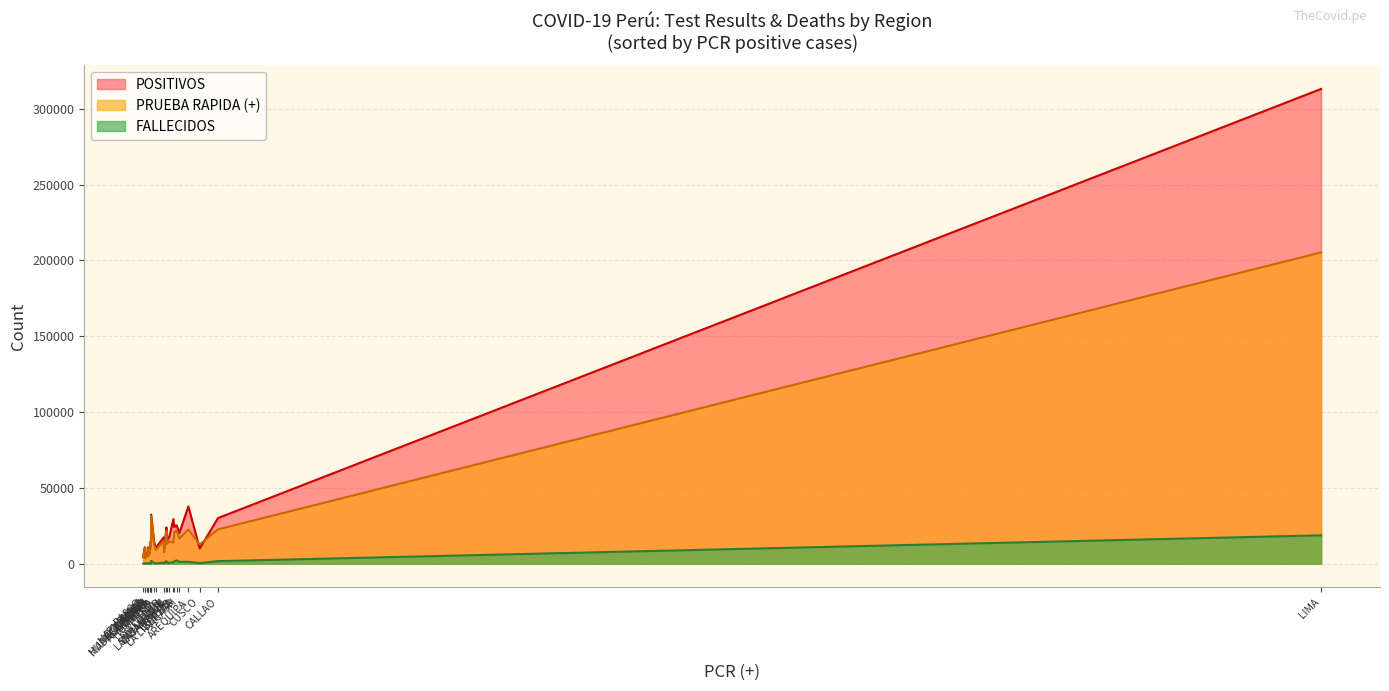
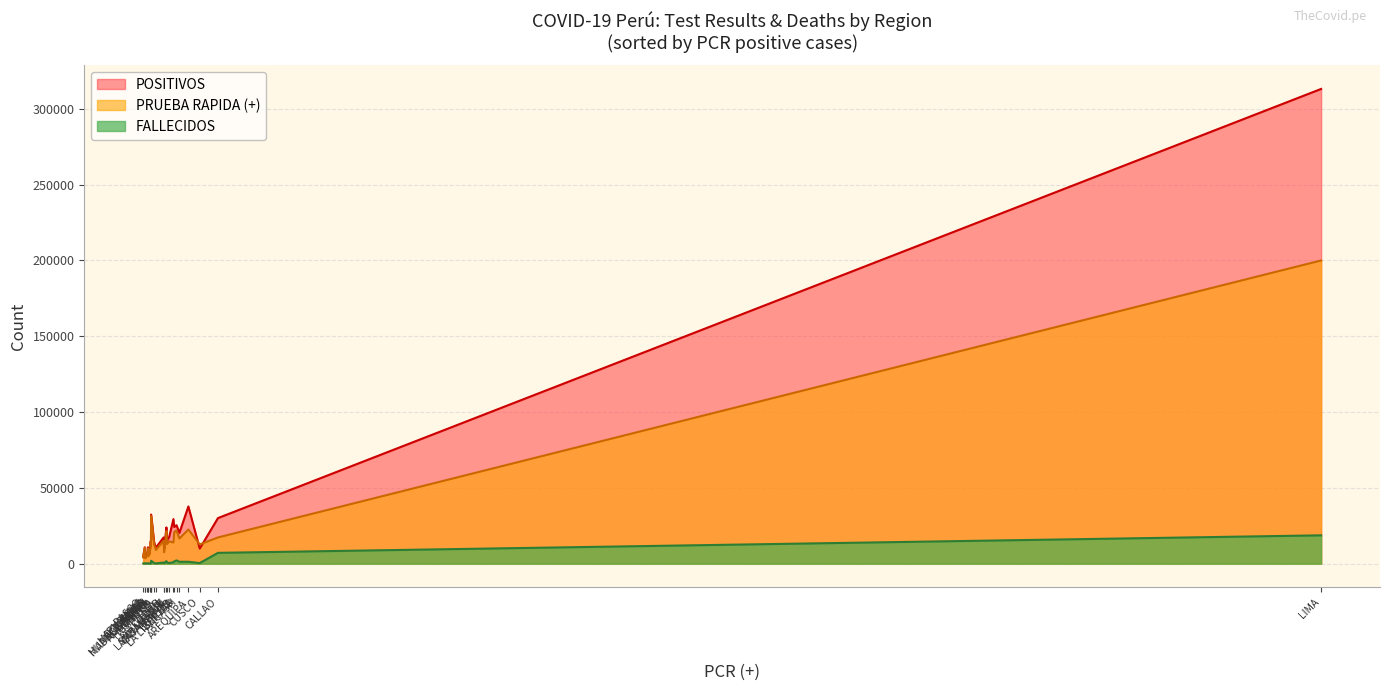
  {
    "POSITIVOS": {
      "AYACUCHO": 10000,
      "LAMBAYEQUE": 24000,
      "CAJAMARCA": 18000,
      "LORETO": 29000,
      "ICA": 24000,
      "LA LIBERTAD": 25000,
      "ANCASH": 20000,
      "AREQUIPA": 38000,
      "CUSCO": 10000,
      "CALLAO": 30000,
      "LIMA": 313000
    },
    "PRUEBA RAPIDA (+)": {
      "AYACUCHO": 8000,
      "LAMBAYEQUE": 21000,
      "SAN MARTIN": 13000,
      "LORETO": 14000,
      "ICA": 21000,
      "LA LIBERTAD": 22000,
      "ANCASH": 17000,
      "AREQUIPA": 23000,
      "CUSCO": 13000,
-     "CALLAO": 23000,
-     "LIMA": 205000
+     "CALLAO": 17000,
+     "LIMA": 200000
    },
    "FALLECIDOS": {
      "PASCO": 0,
      "MOQUEGUA": 0,
      "APURIMAC": 0,
      "TUMBES": 0,
      "HUANCAVELICA": 0,
      "MADRE DE DIOS": 0,
      "UCAYALI": 0,
      "AMAZONAS": 0,
      "HUANUCO": 0,
      "AYACUCHO": 0,
      "LAMBAYEQUE": 2000,
      "SAN MARTIN": 1000,
      "CAJAMARCA": 0,
      "LORETO": 1000,
      "ICA": 2000,
      "LA LIBERTAD": 2000,
      "ANCASH": 1000,
      "AREQUIPA": 1000,
      "CUSCO": 0,
-     "CALLAO": 2000,
+     "CALLAO": 7000,
      "LIMA": 19000
    }
  }
